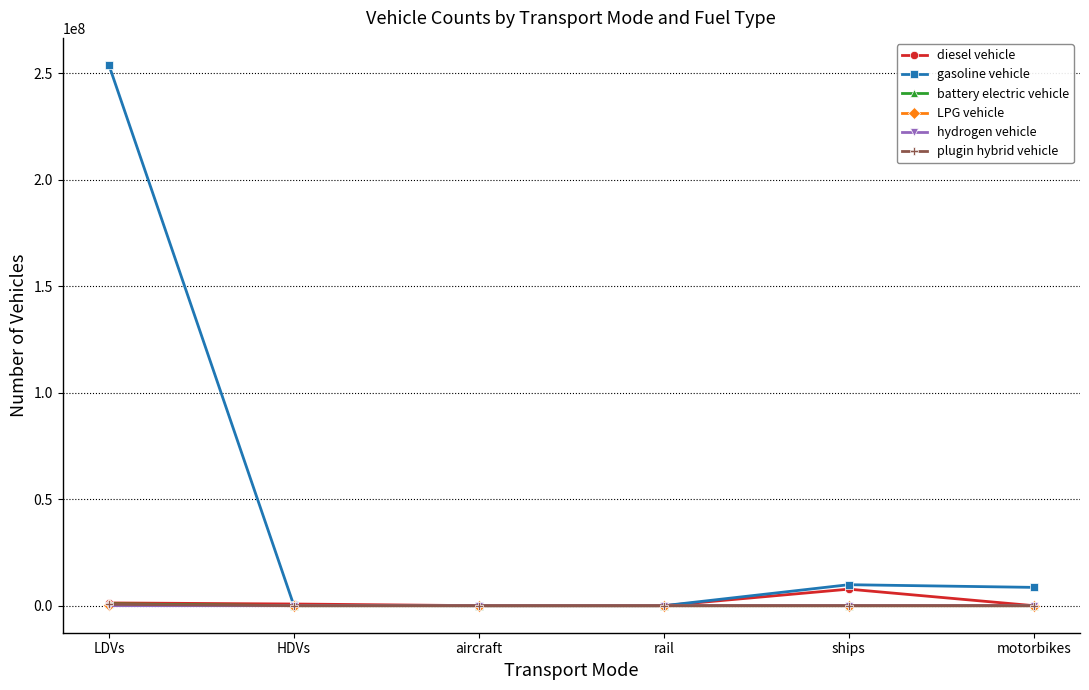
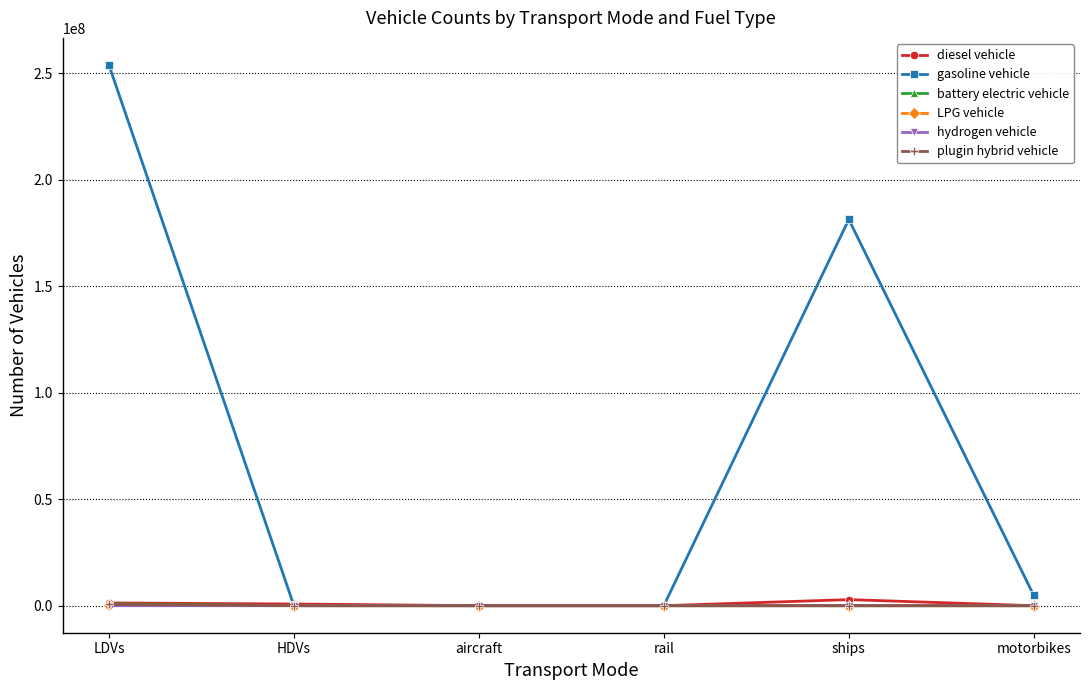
  {
    "diesel vehicle": {
-     "ships": 8000000
+     "ships": 3000000
    },
    "gasoline vehicle": {
      "LDVs": 254000000,
-     "ships": 10000000,
-     "motorbikes": 9000000
+     "ships": 181000000,
+     "motorbikes": 5000000
    }
  }
